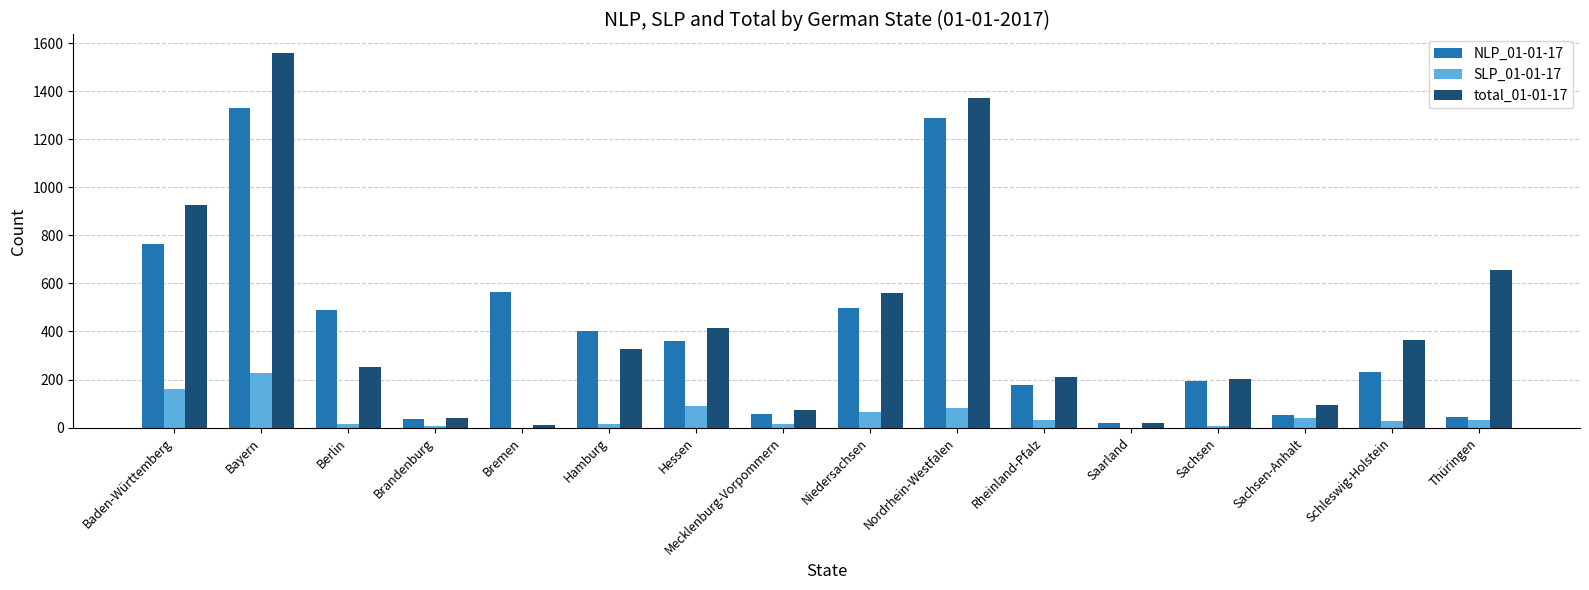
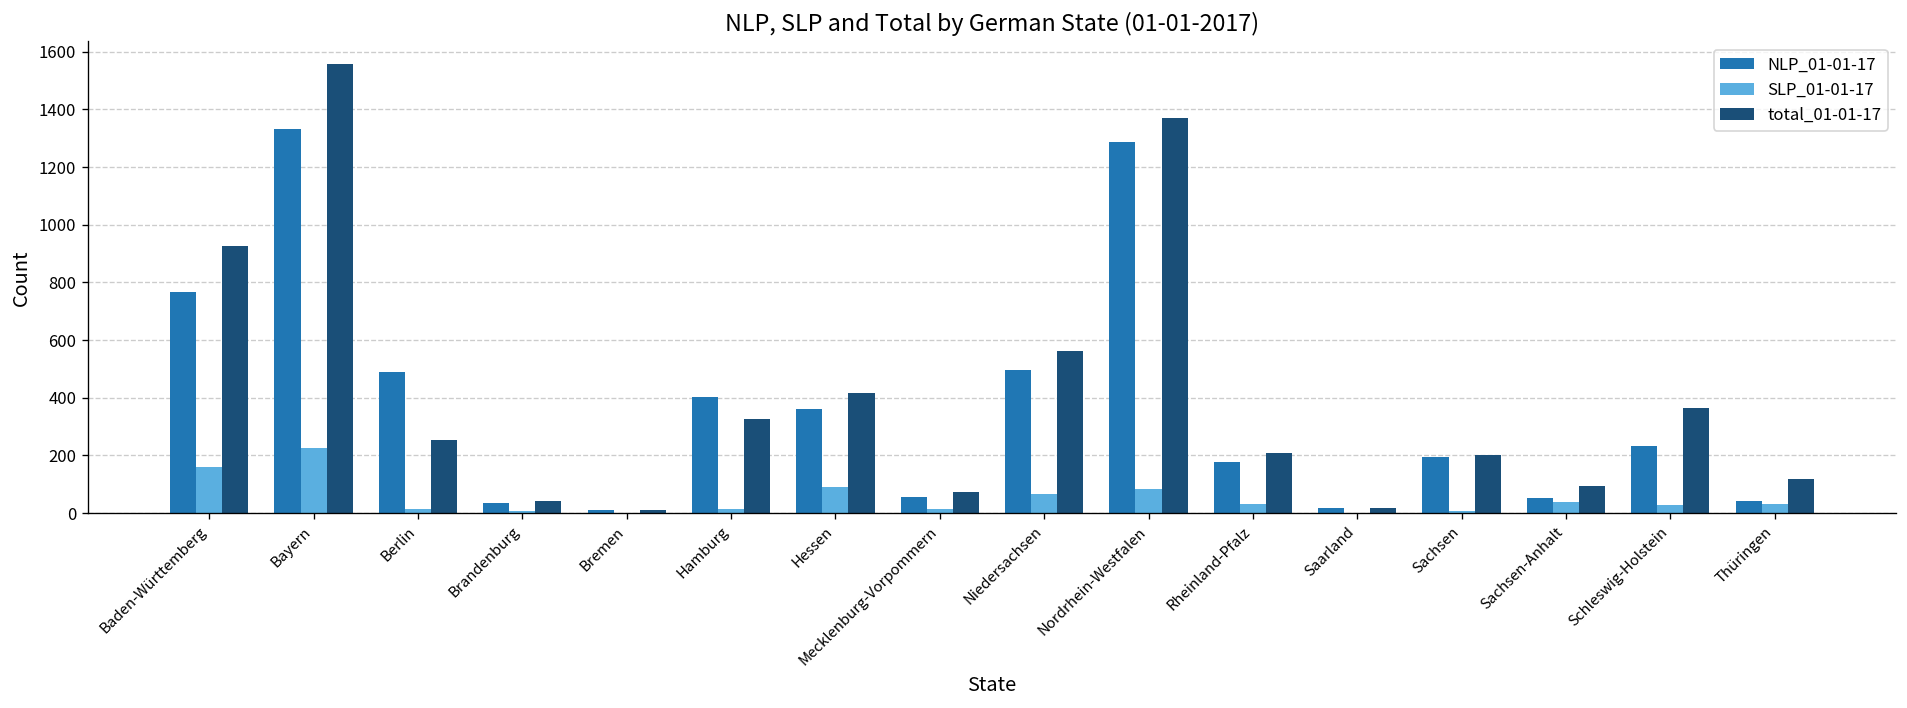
  {
    "NLP_01-01-17": {
      "Baden-Württemberg": 770,
      "Bayern": 1330,
      "Berlin": 490,
      "Brandenburg": 30,
-     "Bremen": 570,
+     "Bremen": 10,
      "Hamburg": 400,
      "Hessen": 360,
      "Mecklenburg-Vorpommern": 60,
      "Niedersachsen": 500,
      "Nordrhein-Westfalen": 1290,
      "Rheinland-Pfalz": 180,
      "Saarland": 20,
      "Sachsen": 200,
      "Sachsen-Anhalt": 50,
      "Schleswig-Holstein": 230,
      "Thüringen": 40
    },
    "SLP_01-01-17": {
      "Baden-Württemberg": 160,
      "Bayern": 230,
      "Berlin": 20,
      "Bremen": 0,
      "Hamburg": 10,
      "Hessen": 90,
      "Mecklenburg-Vorpommern": 20,
      "Niedersachsen": 70,
      "Nordrhein-Westfalen": 80,
      "Rheinland-Pfalz": 30,
      "Saarland": 0,
      "Sachsen-Anhalt": 40,
      "Schleswig-Holstein": 30,
      "Thüringen": 30
    },
    "total_01-01-17": {
      "Baden-Württemberg": 930,
      "Bayern": 1560,
      "Berlin": 250,
      "Brandenburg": 40,
      "Hamburg": 330,
      "Hessen": 420,
      "Mecklenburg-Vorpommern": 70,
      "Niedersachsen": 560,
      "Nordrhein-Westfalen": 1370,
      "Rheinland-Pfalz": 210,
      "Saarland": 20,
      "Sachsen": 200,
      "Sachsen-Anhalt": 90,
      "Schleswig-Holstein": 370,
-     "Thüringen": 660
+     "Thüringen": 120
    }
  }
